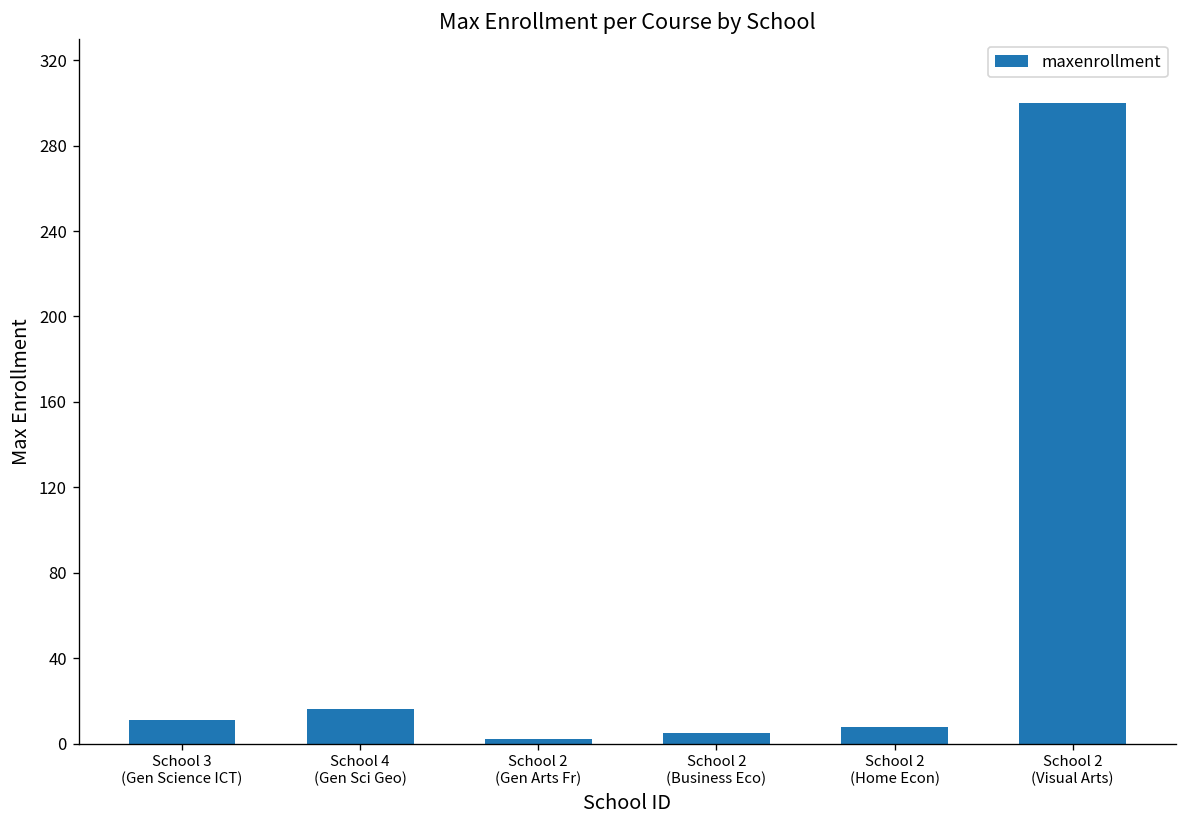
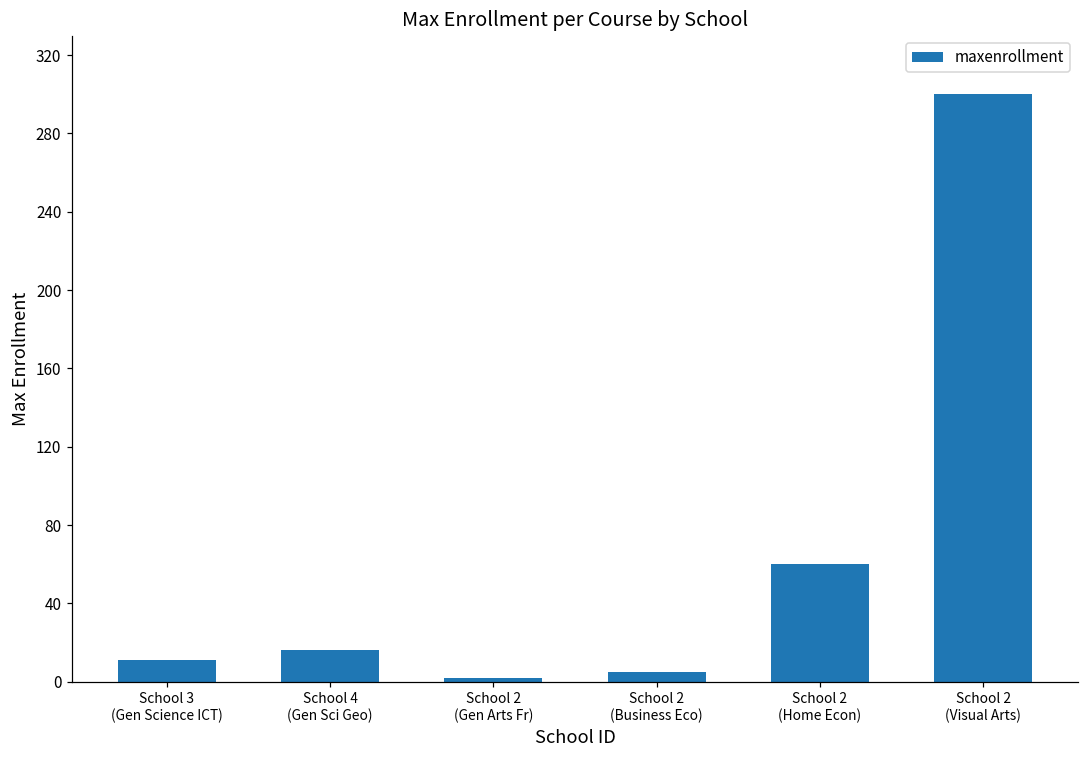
  {
    "School 3 (Gen Science ICT)": 11,
    "School 4 (Gen Sci Geo)": 16,
    "School 2 (Gen Arts Fr)": 2,
    "School 2 (Business Eco)": 5,
-   "School 2 (Home Econ)": 8,
+   "School 2 (Home Econ)": 60,
    "School 2 (Visual Arts)": 300
  }
